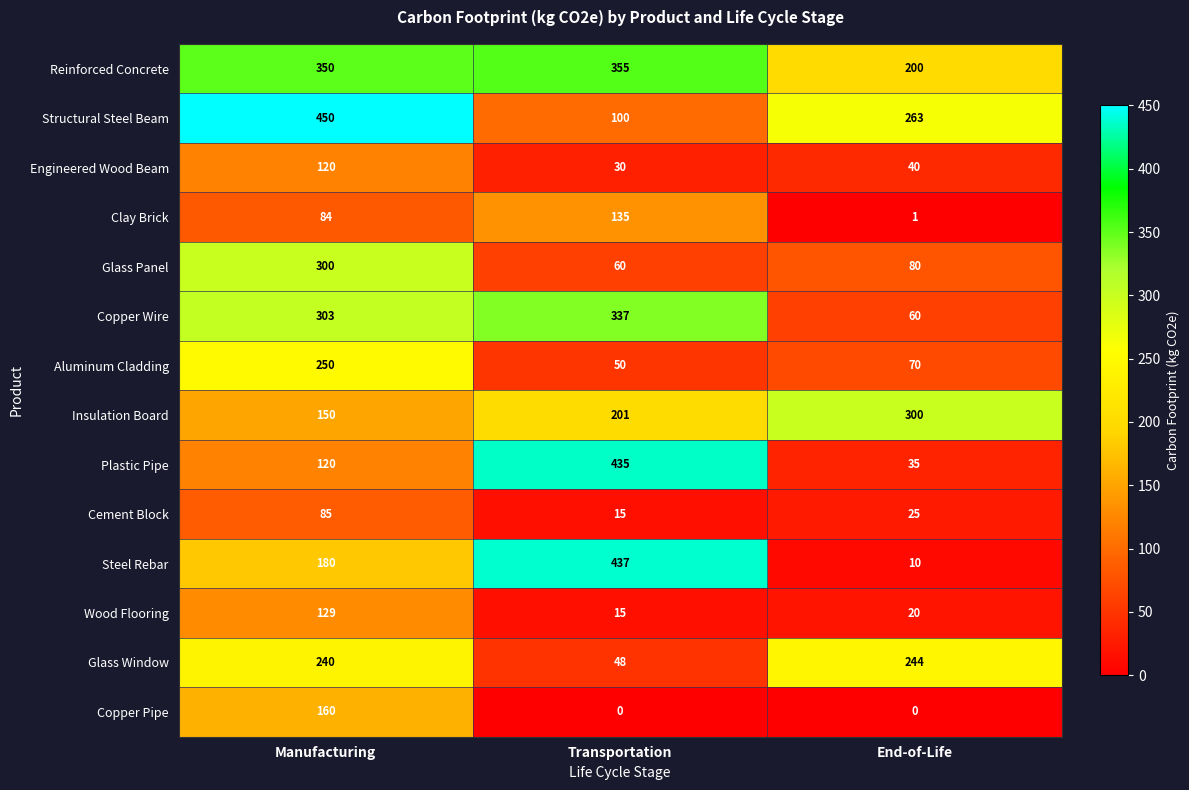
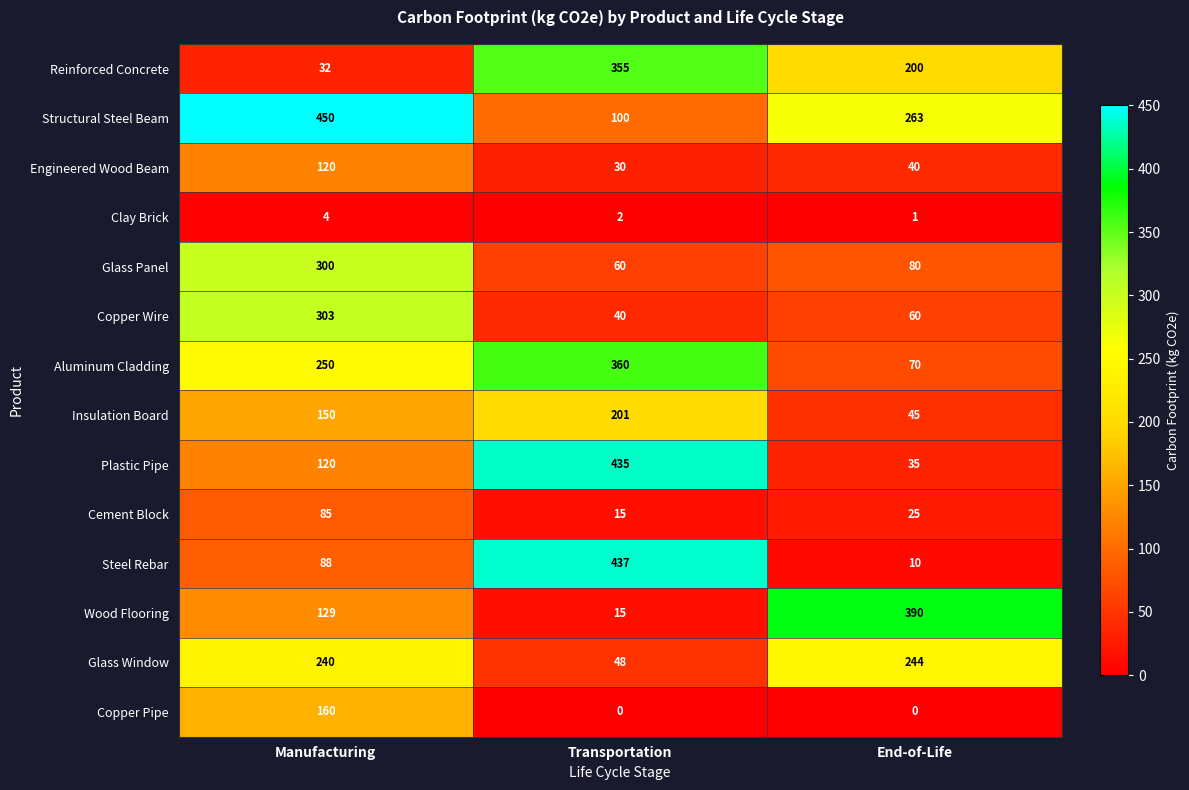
  {
    "Reinforced Concrete": {
-     "Manufacturing": 350,
+     "Manufacturing": 32,
      "Transportation": 355,
      "End-of-Life": 200
    },
    "Structural Steel Beam": {
      "Manufacturing": 450,
      "Transportation": 100,
      "End-of-Life": 263
    },
    "Engineered Wood Beam": {
      "Manufacturing": 120,
      "Transportation": 30,
      "End-of-Life": 40
    },
    "Clay Brick": {
-     "Manufacturing": 84,
-     "Transportation": 135,
+     "Manufacturing": 4,
+     "Transportation": 2,
      "End-of-Life": 1
    },
    "Glass Panel": {
      "Manufacturing": 300,
      "Transportation": 60,
      "End-of-Life": 80
    },
    "Copper Wire": {
      "Manufacturing": 303,
-     "Transportation": 337,
+     "Transportation": 40,
      "End-of-Life": 60
    },
    "Aluminum Cladding": {
      "Manufacturing": 250,
-     "Transportation": 50,
+     "Transportation": 360,
      "End-of-Life": 70
    },
    "Insulation Board": {
      "Manufacturing": 150,
      "Transportation": 201,
-     "End-of-Life": 300
+     "End-of-Life": 45
    },
    "Plastic Pipe": {
      "Manufacturing": 120,
      "Transportation": 435,
      "End-of-Life": 35
    },
    "Cement Block": {
      "Manufacturing": 85,
      "Transportation": 15,
      "End-of-Life": 25
    },
    "Steel Rebar": {
-     "Manufacturing": 180,
+     "Manufacturing": 88,
      "Transportation": 437,
      "End-of-Life": 10
    },
    "Wood Flooring": {
      "Manufacturing": 129,
      "Transportation": 15,
-     "End-of-Life": 20
+     "End-of-Life": 390
    },
    "Glass Window": {
      "Manufacturing": 240,
      "Transportation": 48,
      "End-of-Life": 244
    },
    "Copper Pipe": {
      "Manufacturing": 160,
      "Transportation": 0,
      "End-of-Life": 0
    }
  }
